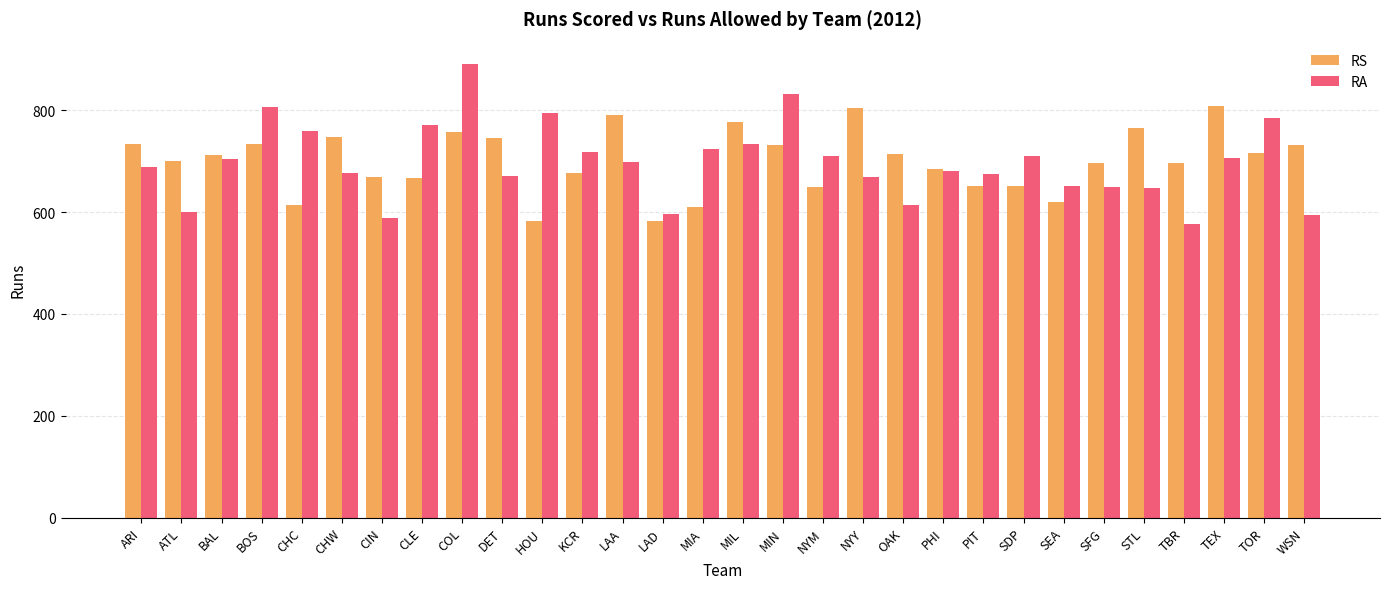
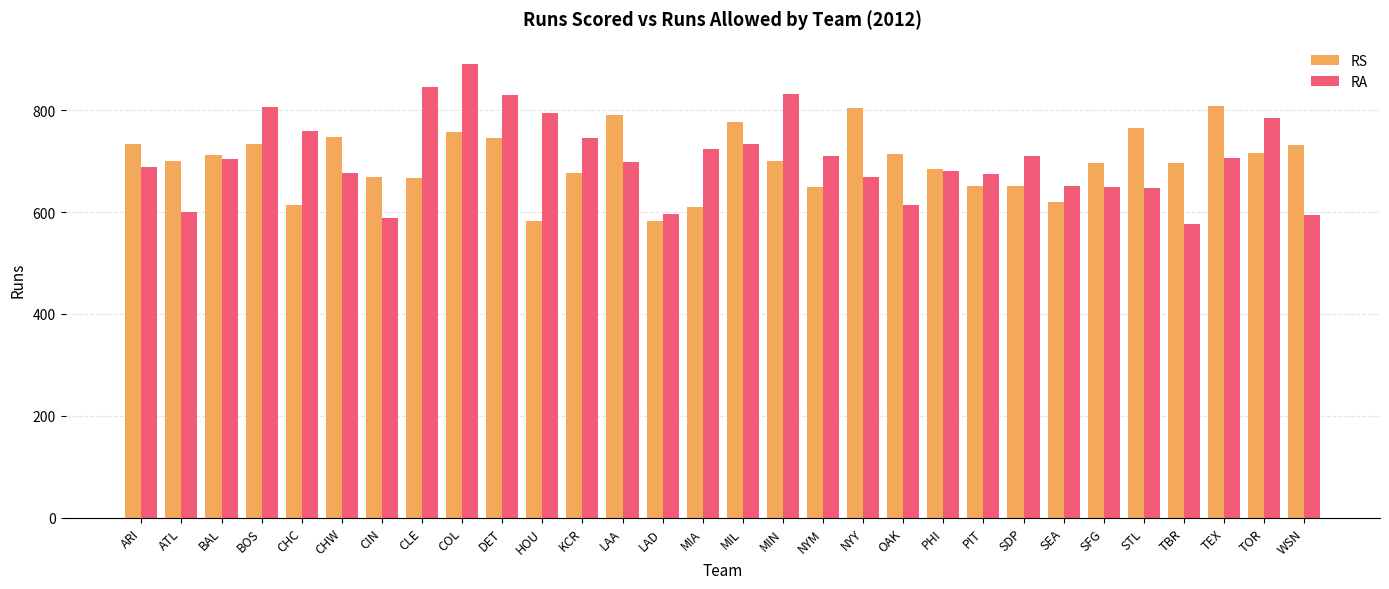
  {
    "RS": {
      "ARI": 730,
      "ATL": 700,
      "BAL": 710,
      "BOS": 730,
      "CHC": 610,
      "CHW": 750,
      "CIN": 670,
      "CLE": 670,
      "COL": 760,
      "DET": 750,
      "HOU": 580,
      "KCR": 680,
      "LAA": 790,
      "LAD": 580,
      "MIA": 610,
      "MIL": 780,
-     "MIN": 730,
+     "MIN": 700,
      "NYM": 650,
      "NYY": 800,
      "OAK": 710,
      "PHI": 680,
      "PIT": 650,
      "SDP": 650,
      "SEA": 620,
      "SFG": 700,
      "STL": 770,
      "TBR": 700,
      "TEX": 810,
      "TOR": 720,
      "WSN": 730
    },
    "RA": {
      "ARI": 690,
      "ATL": 600,
      "BAL": 710,
      "BOS": 810,
      "CHC": 760,
      "CHW": 680,
      "CIN": 590,
-     "CLE": 770,
+     "CLE": 850,
      "COL": 890,
-     "DET": 670,
+     "DET": 830,
      "HOU": 790,
-     "KCR": 720,
+     "KCR": 750,
      "LAA": 700,
      "LAD": 600,
      "MIA": 720,
      "MIL": 730,
      "MIN": 830,
      "NYM": 710,
      "NYY": 670,
      "OAK": 610,
      "PHI": 680,
      "PIT": 670,
      "SDP": 710,
      "SEA": 650,
      "SFG": 650,
      "STL": 650,
      "TBR": 580,
      "TEX": 710,
      "TOR": 780,
      "WSN": 590
    }
  }
